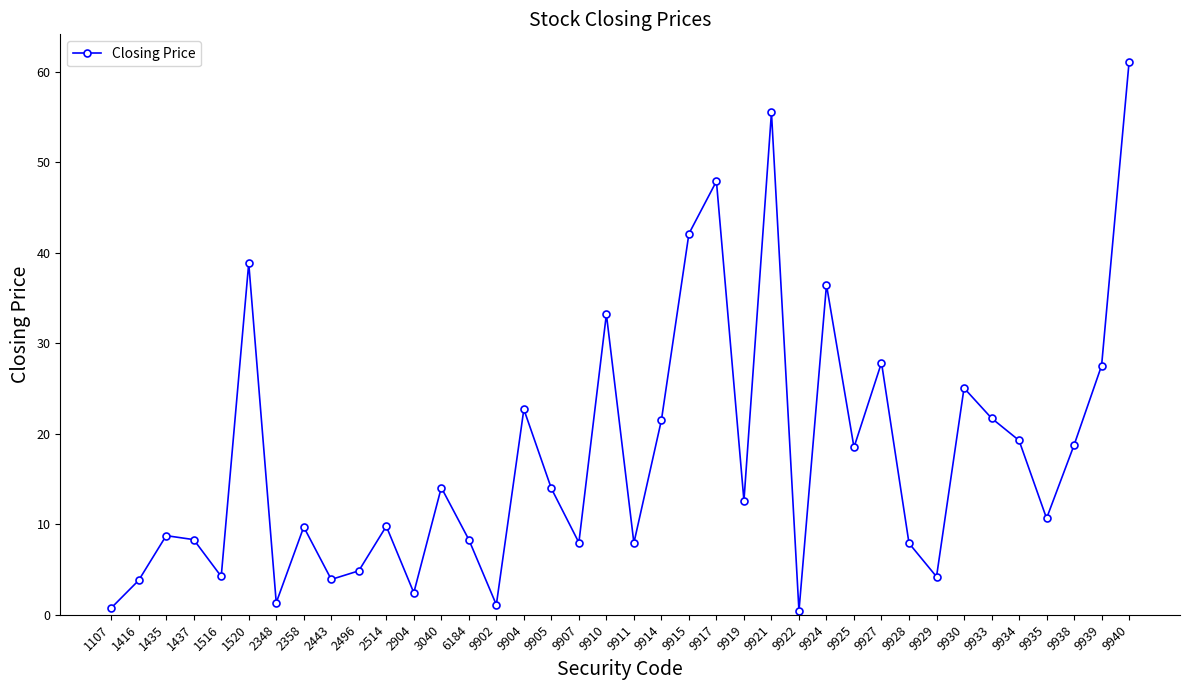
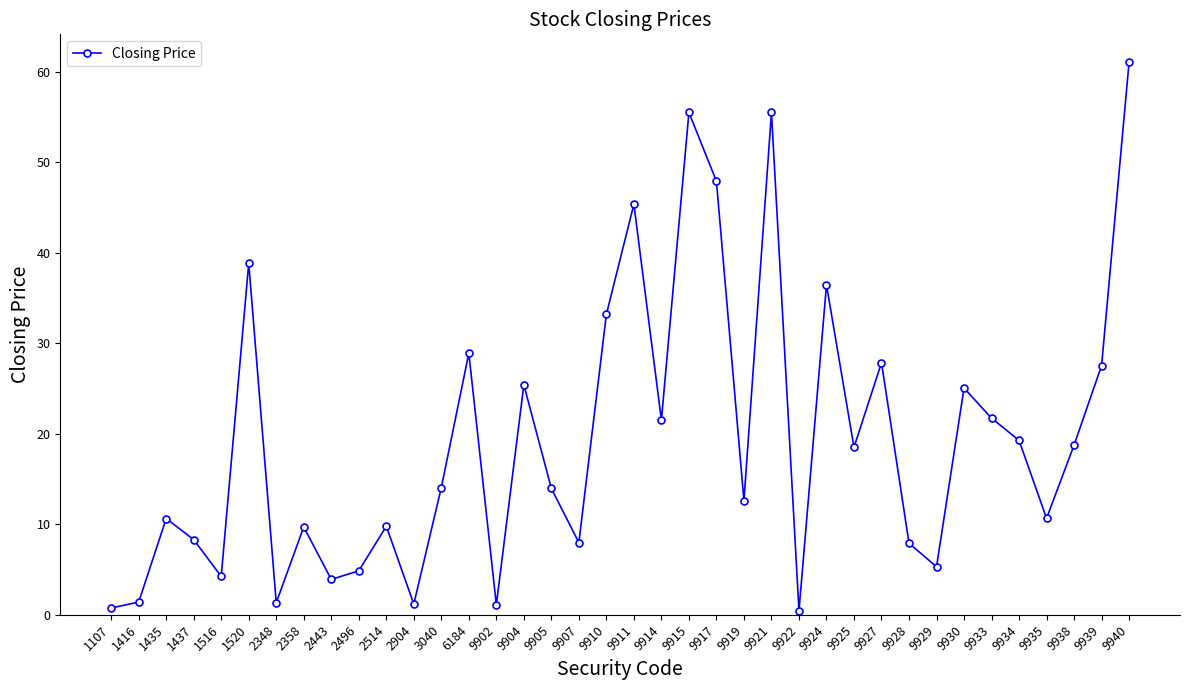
  {
    "1107": 1,
-   "1416": 4,
-   "1435": 9,
+   "1416": 1,
+   "1435": 11,
    "1437": 8,
    "1516": 4,
    "1520": 39,
    "2348": 1,
    "2358": 10,
    "2443": 4,
    "2496": 5,
    "2514": 10,
-   "2904": 2,
+   "2904": 1,
    "3040": 14,
-   "6184": 8,
+   "6184": 29,
    "9902": 1,
-   "9904": 23,
+   "9904": 25,
    "9905": 14,
    "9907": 8,
    "9910": 33,
-   "9911": 8,
+   "9911": 45,
    "9914": 22,
-   "9915": 42,
+   "9915": 56,
    "9917": 48,
    "9919": 13,
    "9921": 56,
    "9922": 0,
    "9924": 36,
    "9925": 19,
    "9927": 28,
    "9928": 8,
-   "9929": 4,
+   "9929": 5,
    "9930": 25,
    "9933": 22,
    "9934": 19,
    "9935": 11,
    "9938": 19,
    "9939": 28,
    "9940": 61
  }
